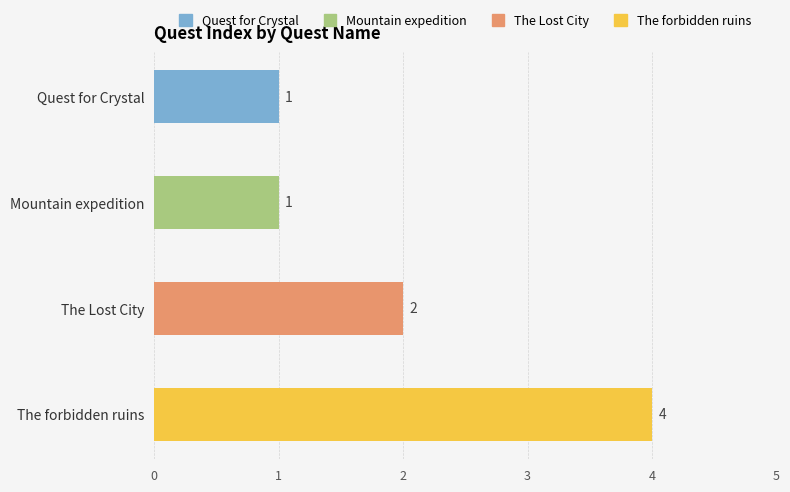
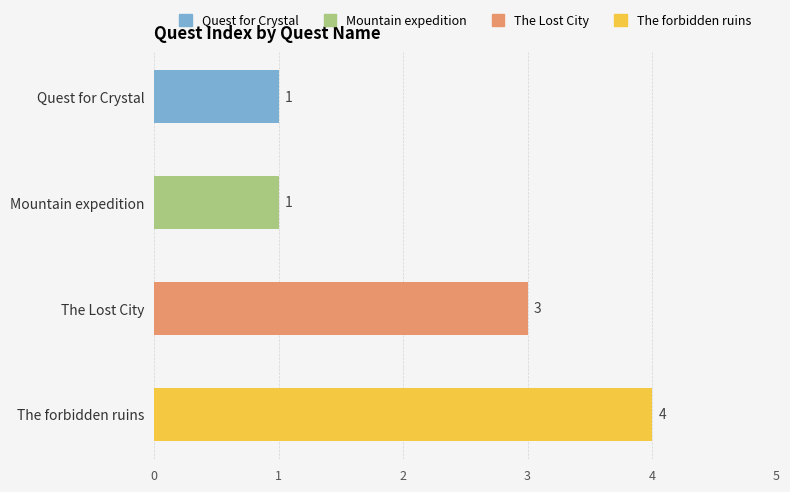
  {
    "Quest for Crystal": 1,
    "Mountain expedition": 1,
-   "The Lost City": 2,
+   "The Lost City": 3,
    "The forbidden ruins": 4
  }
